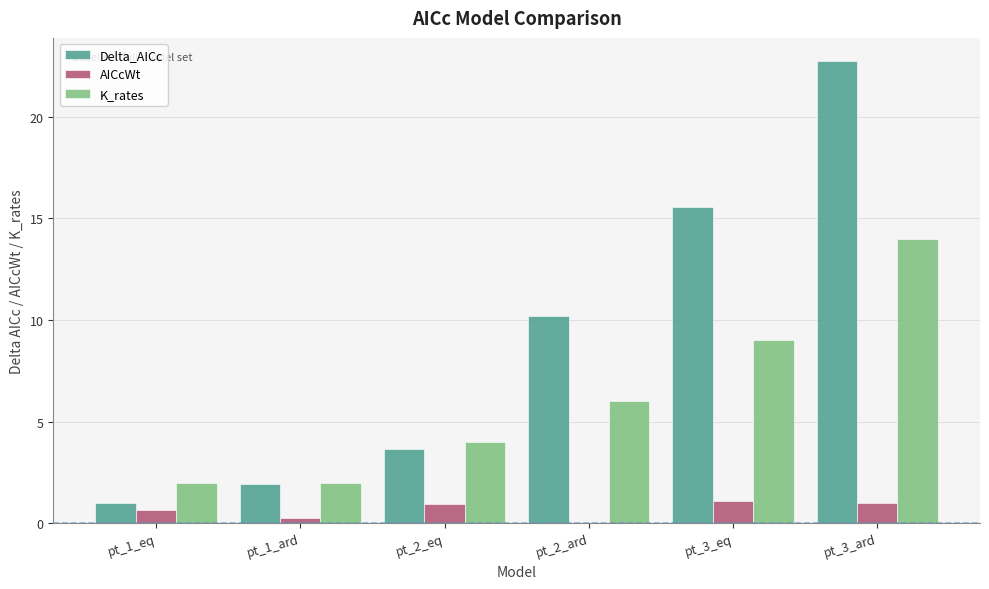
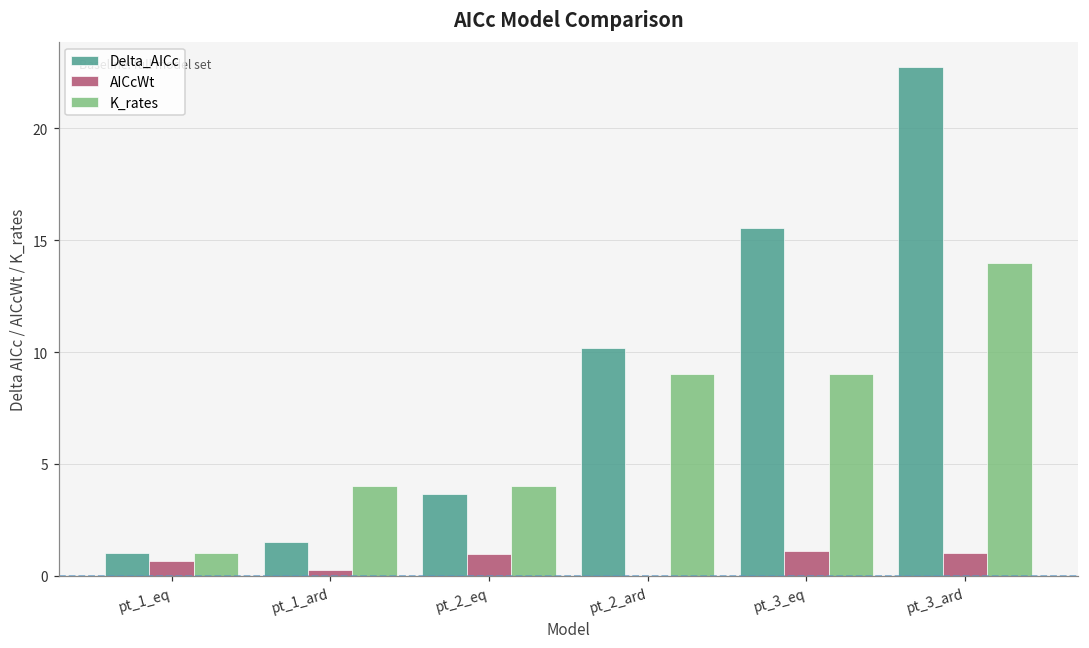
  {
    "Delta_AICc": {
      "pt_1_eq": 1.0,
-     "pt_1_ard": 1.9,
+     "pt_1_ard": 1.5,
      "pt_2_eq": 3.7,
      "pt_2_ard": 10.2,
      "pt_3_eq": 15.5,
      "pt_3_ard": 22.7
    },
    "AICcWt": {
      "pt_1_eq": 0.6,
      "pt_1_ard": 0.2,
      "pt_2_eq": 1.0,
      "pt_3_eq": 1.1,
      "pt_3_ard": 1.0
    },
    "K_rates": {
-     "pt_1_eq": 2,
-     "pt_1_ard": 2,
+     "pt_1_eq": 1,
+     "pt_1_ard": 4,
      "pt_2_eq": 4,
-     "pt_2_ard": 6,
+     "pt_2_ard": 9,
      "pt_3_eq": 9,
      "pt_3_ard": 14
    }
  }
